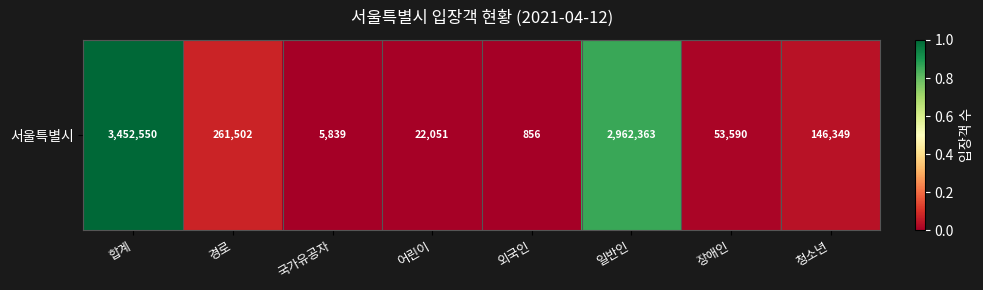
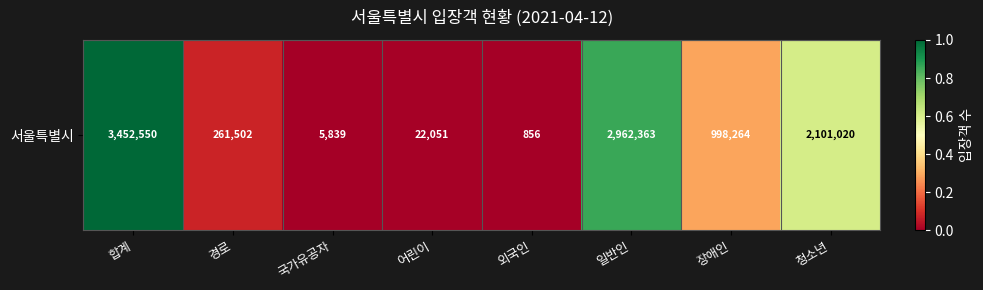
  {
    "서울특별시": {
      "합계": "3,452,550",
      "경로": "261,502",
      "국가유공자": "5,839",
      "어린이": "22,051",
      "외국인": "856",
      "일반인": "2,962,363",
-     "장애인": "53,590",
-     "청소년": "146,349"
+     "장애인": "998,264",
+     "청소년": "2,101,020"
    }
  }
